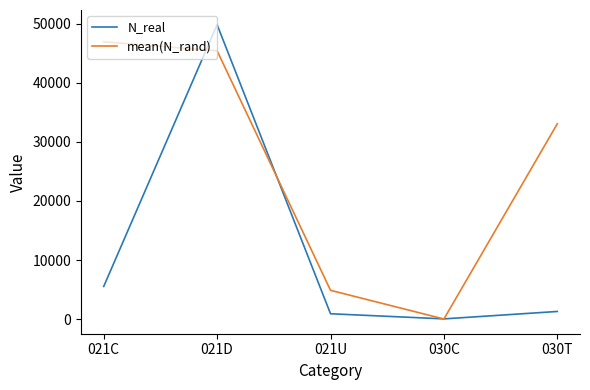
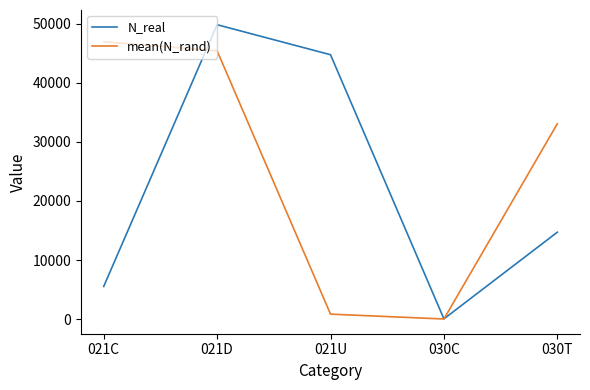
  {
    "N_real": {
      "021C": 6000,
      "021D": 50000,
-     "021U": 1000,
-     "030T": 1000
+     "021U": 45000,
+     "030T": 15000
    },
    "mean(N_rand)": {
      "021D": 45000,
-     "021U": 5000,
+     "021U": 1000,
      "030T": 33000
    }
  }
